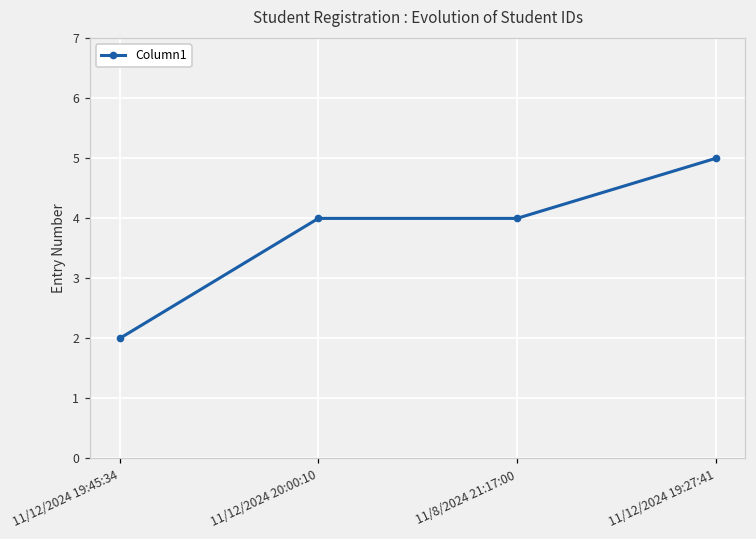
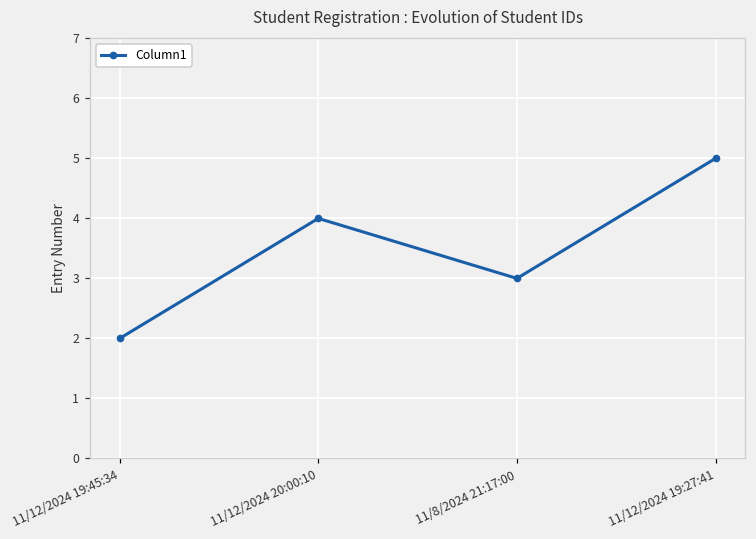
  {
    "11/12/2024 19:45:34": 2,
    "11/12/2024 20:00:10": 4,
-   "11/8/2024 21:17:00": 4,
+   "11/8/2024 21:17:00": 3,
    "11/12/2024 19:27:41": 5
  }
